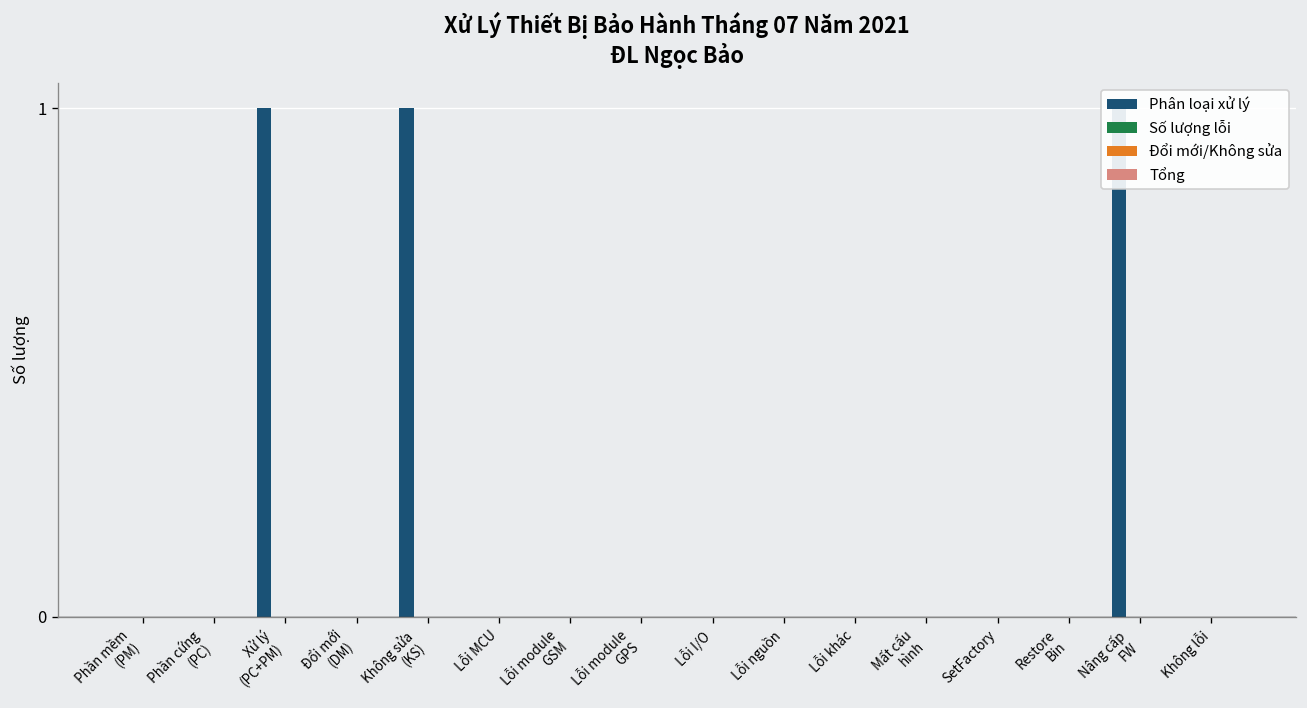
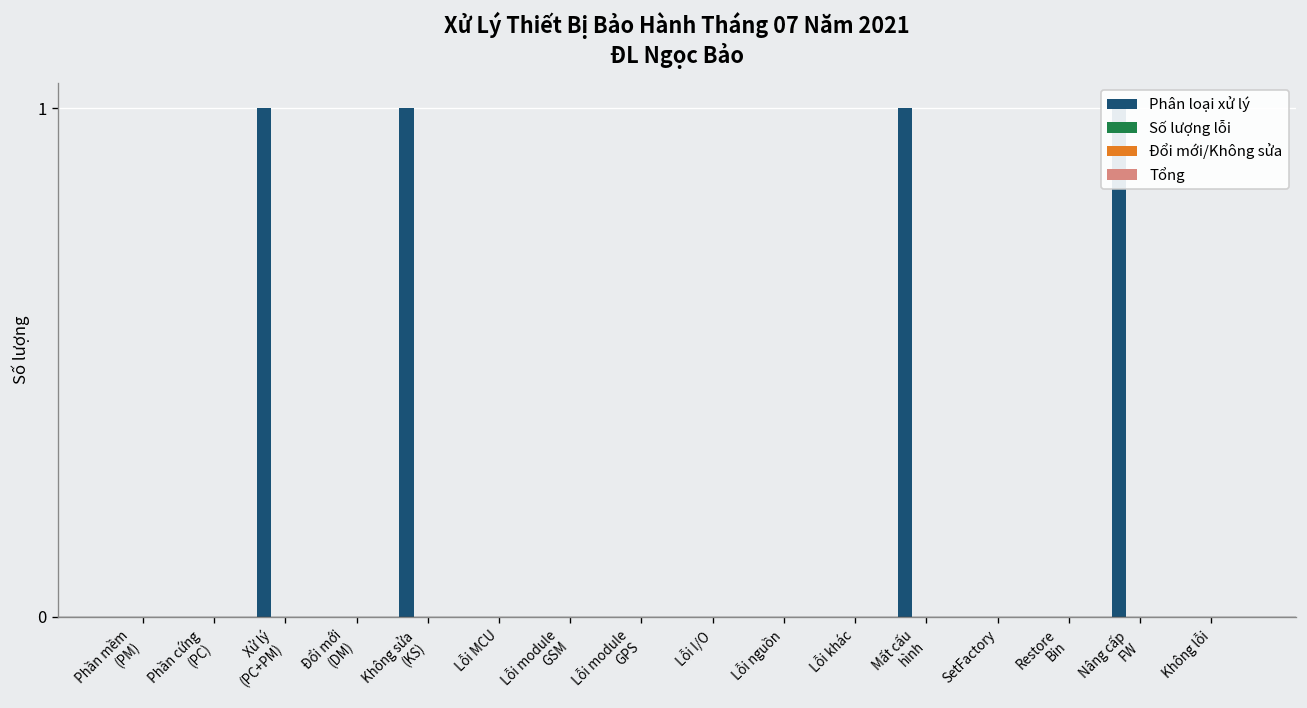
  {
    "Phân loại xử lý": {
      "Phần mềm (PM)": 0,
      "Phần cứng (PC)": 0,
      "Xử lý (PC+PM)": 1,
      "Đổi mới (DM)": 0,
      "Không sửa (KS)": 1,
      "Lỗi MCU": 0,
      "Lỗi module GSM": 0,
      "Lỗi module GPS": 0,
      "Lỗi I/O": 0,
      "Lỗi nguồn": 0,
      "Lỗi khác": 0,
-     "Mất cấu hình": 0,
+     "Mất cấu hình": 1,
      "SetFactory": 0,
      "Restore Bin": 0,
      "Không lỗi": 0
    },
    "Số lượng lỗi": {
      "Phần mềm (PM)": 0,
      "Phần cứng (PC)": 0,
      "Xử lý (PC+PM)": 0,
      "Đổi mới (DM)": 0,
      "Không sửa (KS)": 0,
      "Lỗi MCU": 0,
      "Lỗi module GSM": 0,
      "Lỗi module GPS": 0,
      "Lỗi I/O": 0,
      "Lỗi nguồn": 0,
      "Lỗi khác": 0,
      "Mất cấu hình": 0,
      "SetFactory": 0,
      "Restore Bin": 0,
      "Nâng cấp FW": 0,
      "Không lỗi": 0
    },
    "Đổi mới/Không sửa": {
      "Phần mềm (PM)": 0,
      "Phần cứng (PC)": 0,
      "Xử lý (PC+PM)": 0,
      "Đổi mới (DM)": 0,
      "Không sửa (KS)": 0,
      "Lỗi MCU": 0,
      "Lỗi module GSM": 0,
      "Lỗi module GPS": 0,
      "Lỗi I/O": 0,
      "Lỗi nguồn": 0,
      "Lỗi khác": 0,
      "Mất cấu hình": 0,
      "SetFactory": 0,
      "Restore Bin": 0,
      "Nâng cấp FW": 0,
      "Không lỗi": 0
    },
    "Tổng": {
      "Phần mềm (PM)": 0,
      "Phần cứng (PC)": 0,
      "Xử lý (PC+PM)": 0,
      "Đổi mới (DM)": 0,
      "Không sửa (KS)": 0,
      "Lỗi MCU": 0,
      "Lỗi module GSM": 0,
      "Lỗi module GPS": 0,
      "Lỗi I/O": 0,
      "Lỗi nguồn": 0,
      "Lỗi khác": 0,
      "Mất cấu hình": 0,
      "SetFactory": 0,
      "Restore Bin": 0,
      "Nâng cấp FW": 0,
      "Không lỗi": 0
    }
  }
